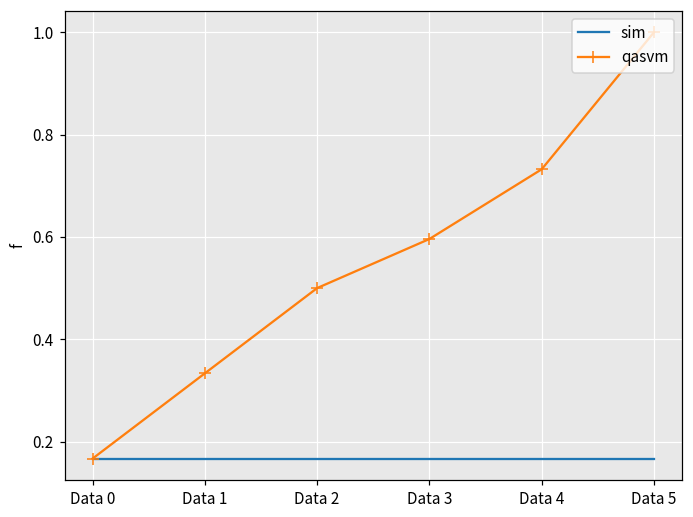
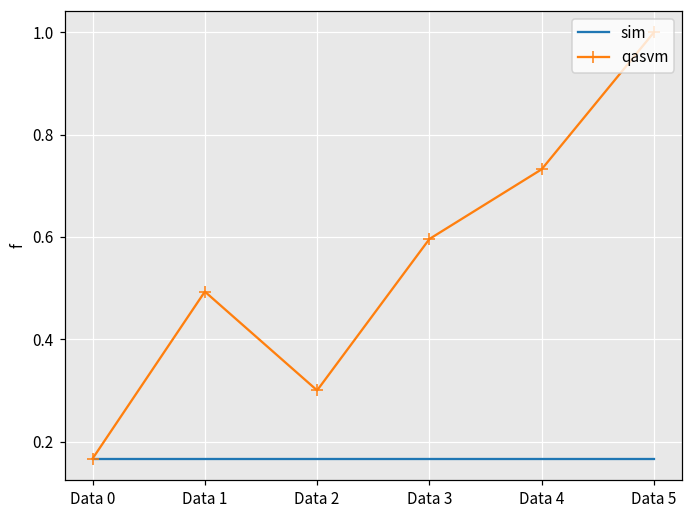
  {
    "sim": {
      "Data 1": 0.17,
      "Data 2": 0.17,
      "Data 3": 0.17,
      "Data 4": 0.17,
      "Data 5": 0.17
    },
    "qasvm": {
-     "Data 1": 0.33,
-     "Data 2": 0.5,
+     "Data 1": 0.49,
+     "Data 2": 0.3,
      "Data 3": 0.60,
      "Data 4": 0.73
    }
  }
